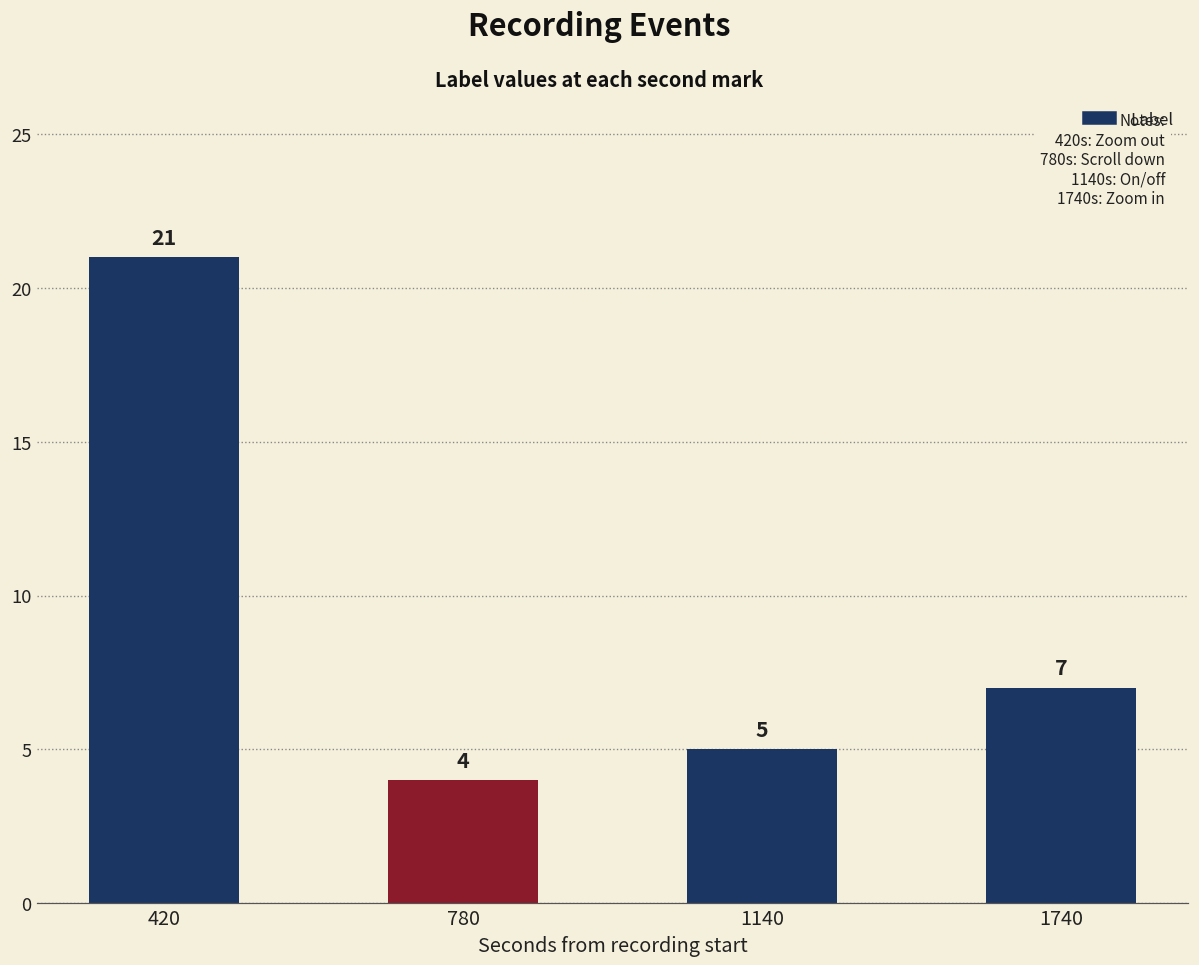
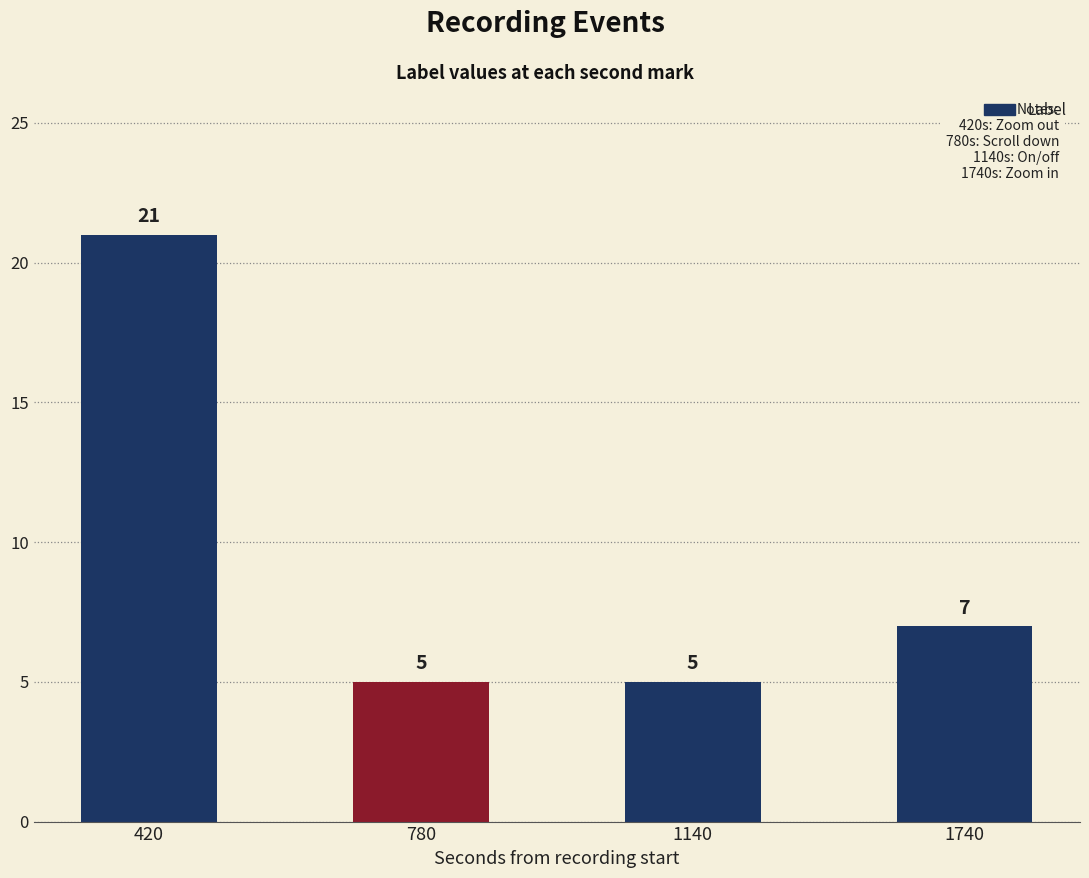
  {
    "420": 21,
-   "780": 4,
+   "780": 5,
    "1140": 5,
    "1740": 7
  }
